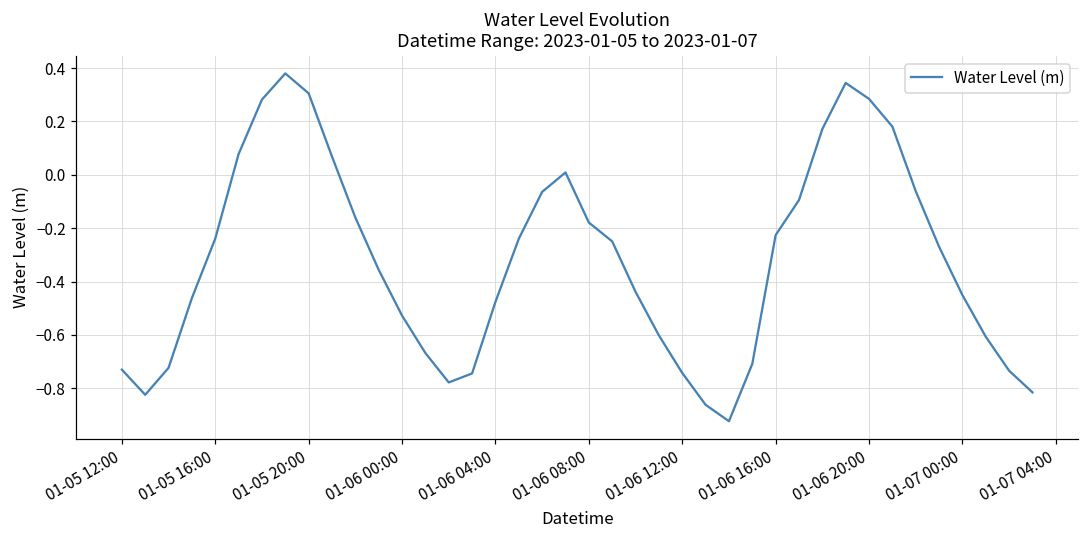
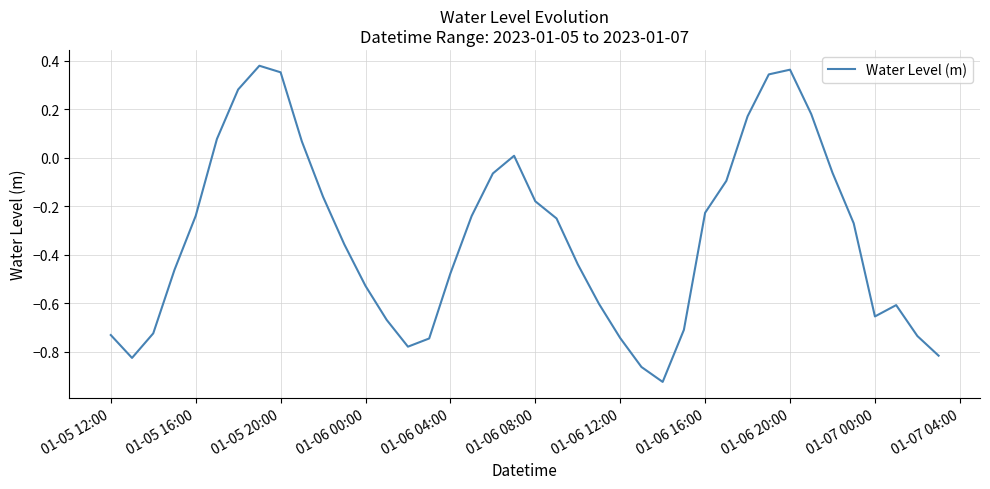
  {
    "01-05 12:00": -0.73,
    "01-05 16:00": -0.24,
-   "01-05 20:00": 0.31,
+   "01-05 20:00": 0.35,
    "01-06 00:00": -0.53,
    "01-06 04:00": -0.48,
    "01-06 08:00": -0.18,
    "01-06 12:00": -0.74,
    "01-06 16:00": -0.23,
-   "01-06 20:00": 0.28,
-   "01-07 00:00": -0.45
+   "01-06 20:00": 0.36,
+   "01-07 00:00": -0.65
  }
